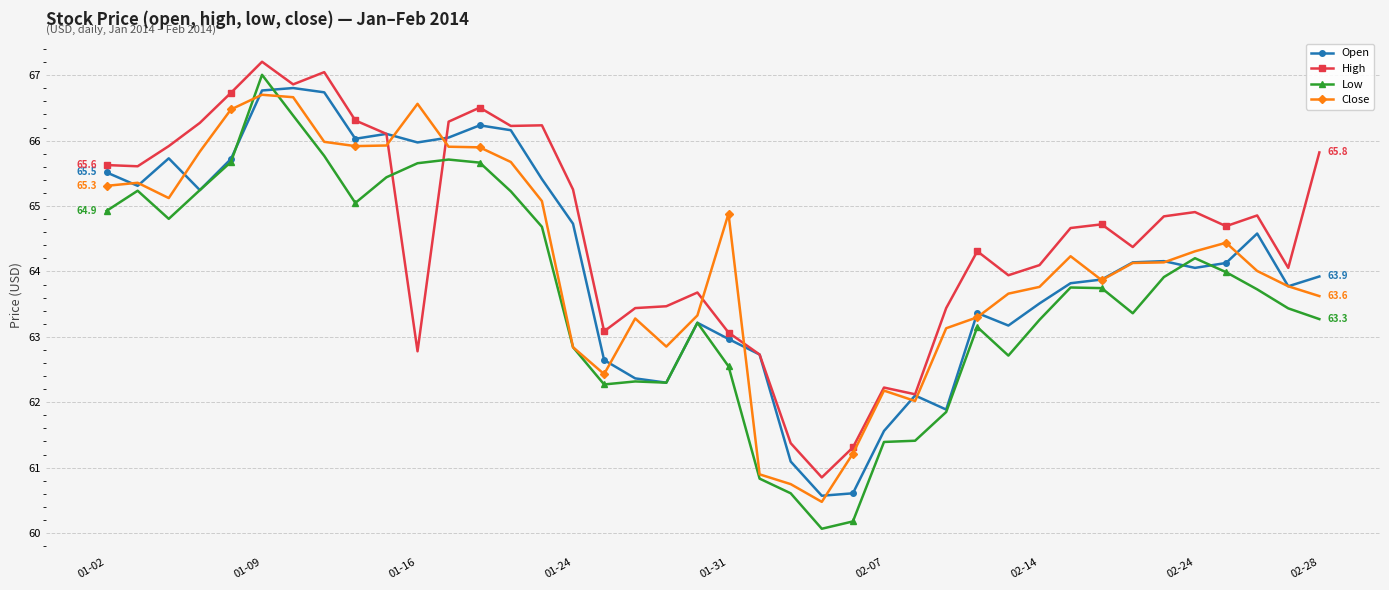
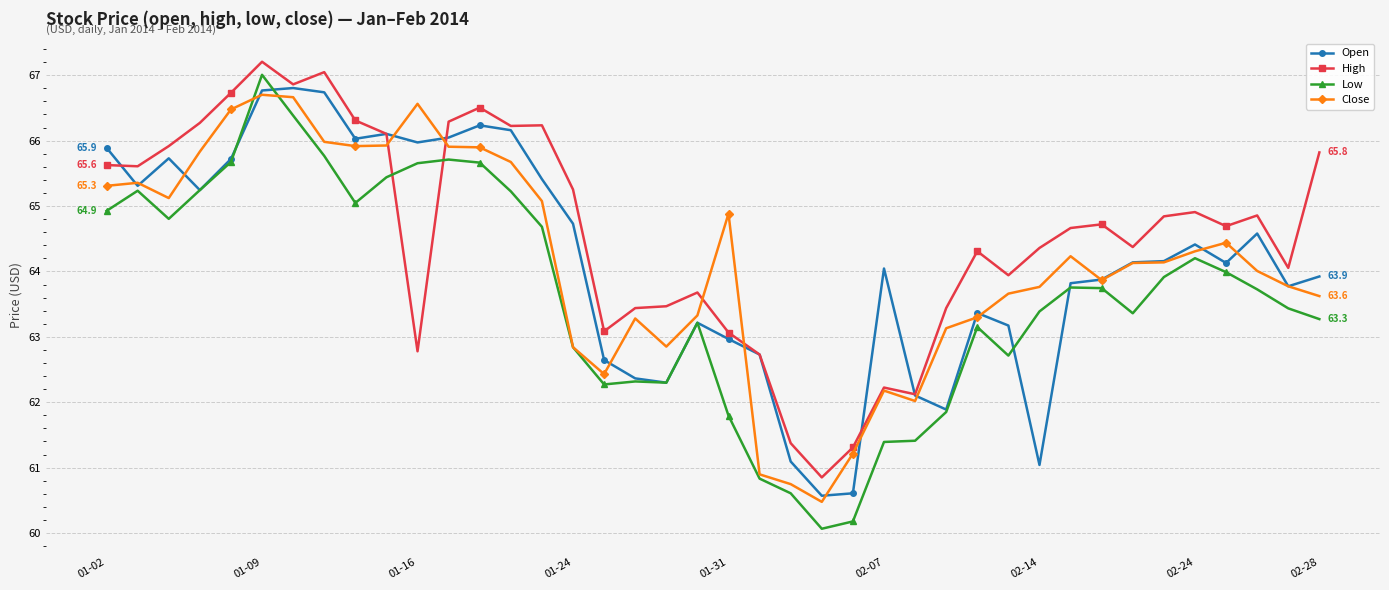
  {
    "Open": {
-     "01-02": 65.5,
-     "02-07": 61.6,
-     "02-14": 63.5,
-     "02-24": 64.1,
+     "01-02": 65.9,
+     "02-07": 64.0,
+     "02-14": 61.0,
+     "02-24": 64.4,
      "02-28": 63.9
    },
    "High": {
      "01-09": 67.2,
      "01-16": 62.8,
      "01-24": 65.3,
      "01-31": 63.1,
      "02-07": 62.2,
-     "02-14": 64.1,
+     "02-14": 64.4,
      "02-24": 64.9
    },
    "Low": {
      "01-09": 67.0,
      "01-16": 65.7,
-     "01-31": 62.5,
+     "01-31": 61.8,
      "02-07": 61.4,
-     "02-14": 63.3,
+     "02-14": 63.4,
      "02-24": 64.2
    },
    "Close": {
      "01-02": 65.3,
      "02-28": 63.6
    }
  }
